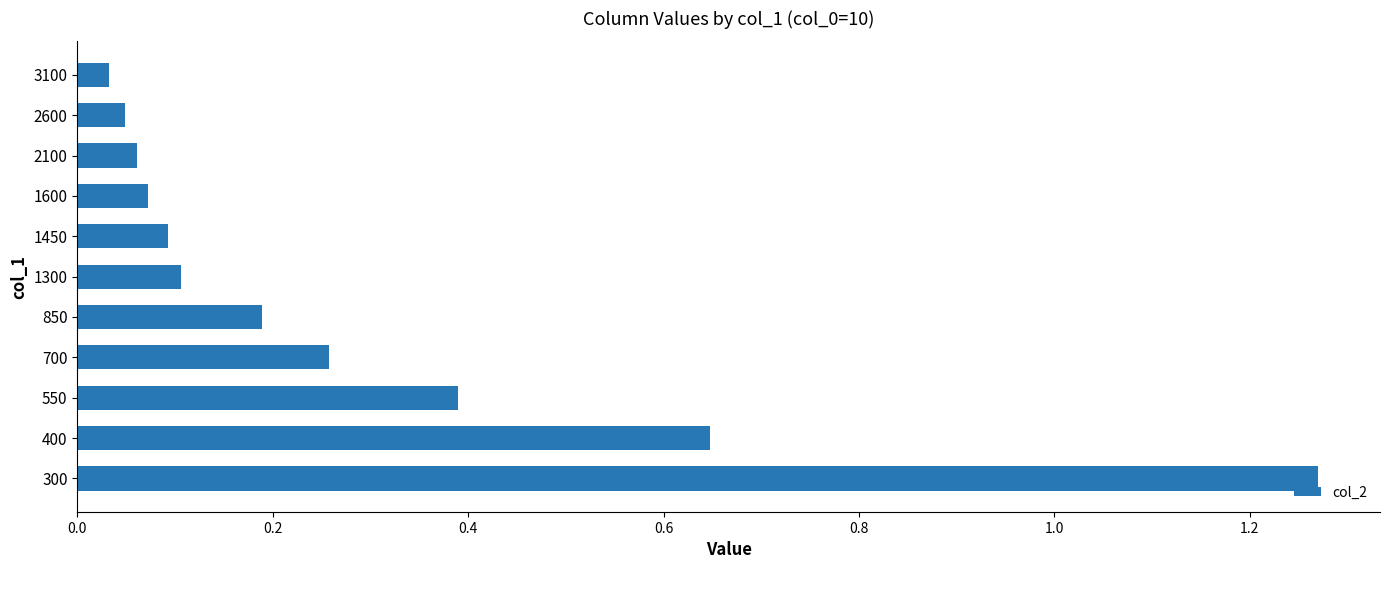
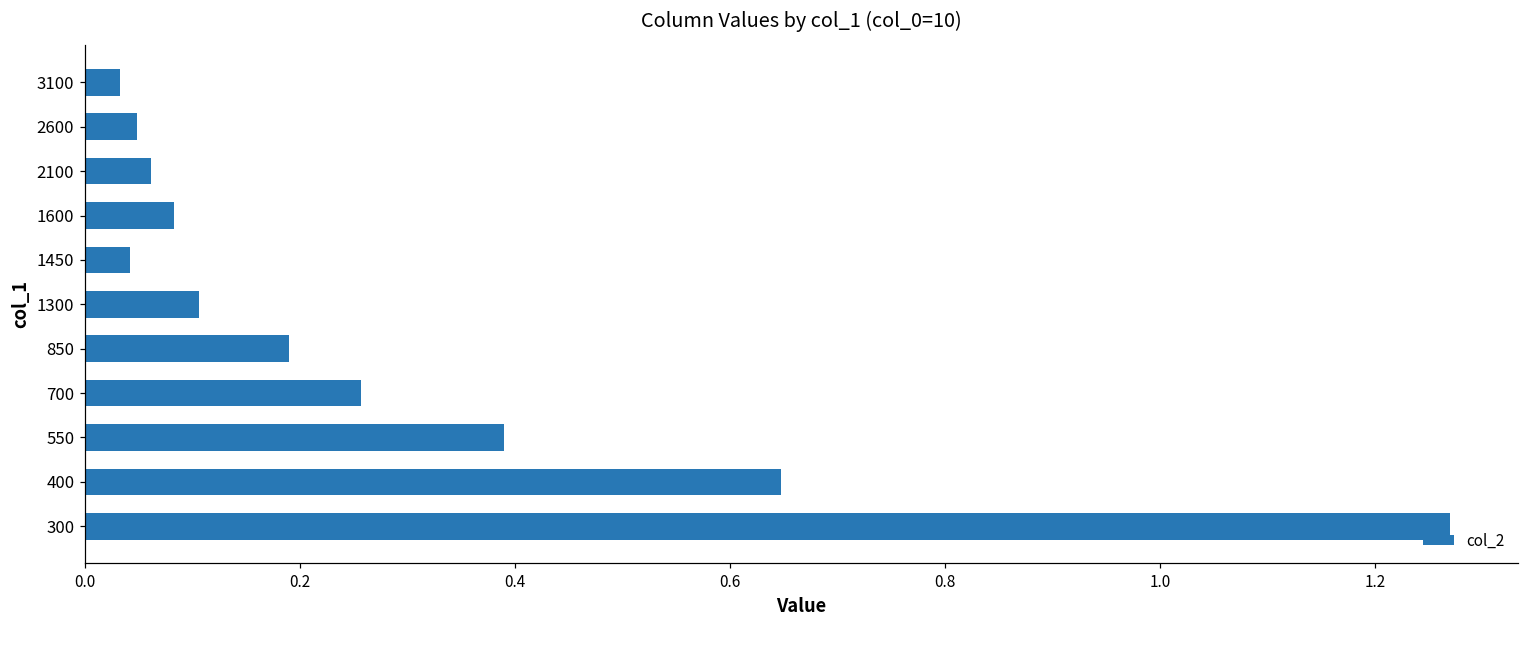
  {
    "3100": 0.03,
    "2600": 0.05,
    "2100": 0.06,
-   "1600": 0.07,
-   "1450": 0.09,
+   "1600": 0.08,
+   "1450": 0.04,
    "1300": 0.11,
    "850": 0.19,
    "700": 0.26,
    "550": 0.39,
    "400": 0.65,
    "300": 1.27
  }
